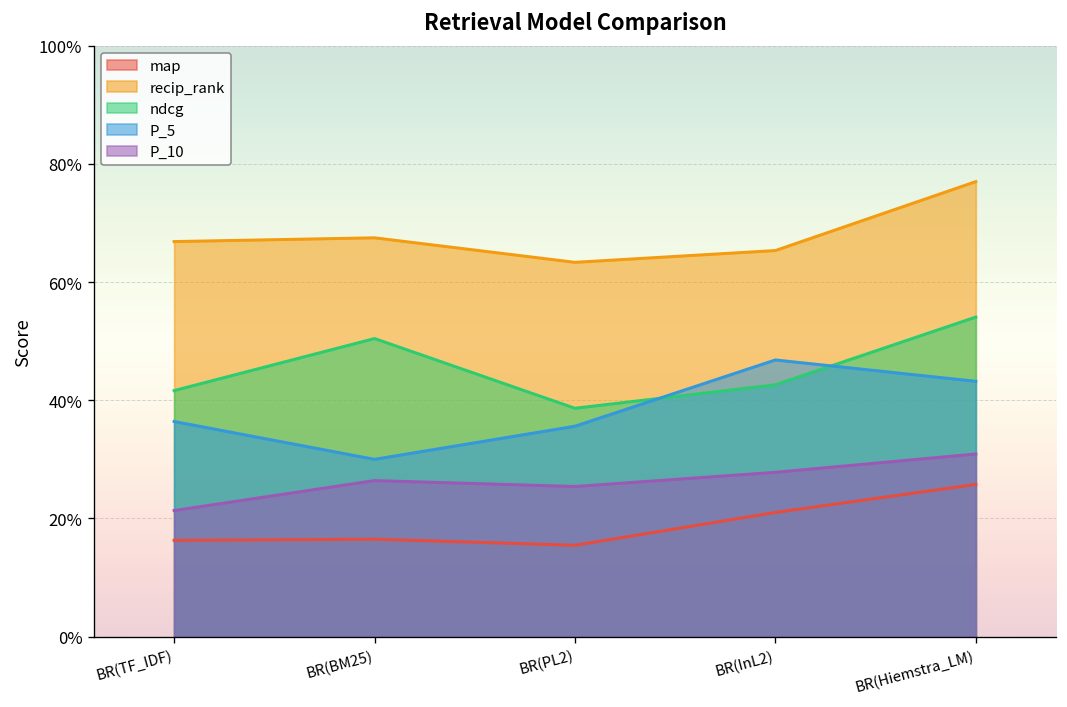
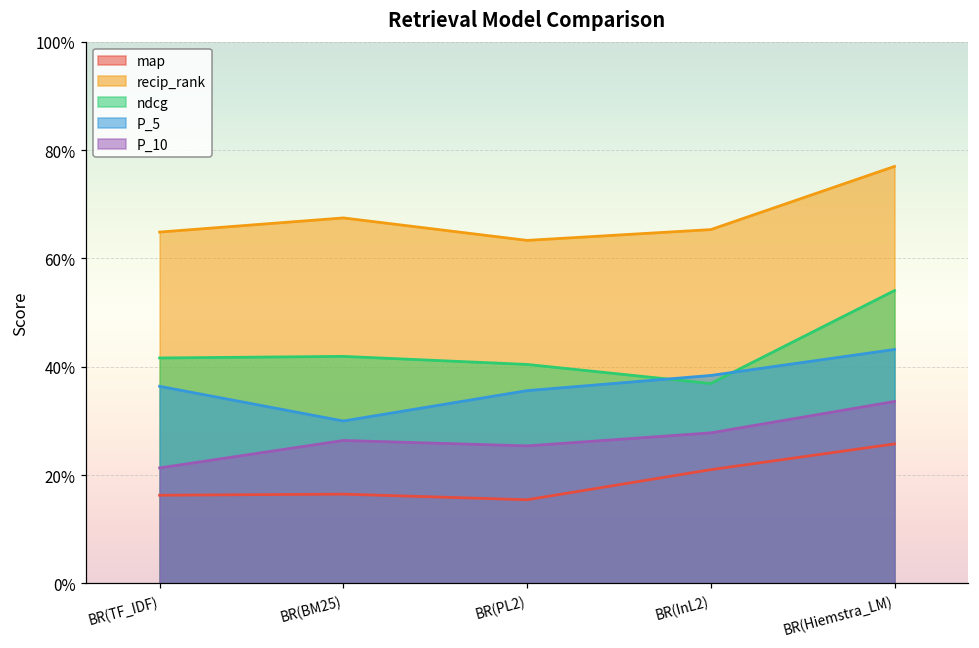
  {
    "map": {
      "BR(TF_IDF)": "16%",
      "BR(BM25)": "16%",
      "BR(PL2)": "15%",
      "BR(InL2)": "21%",
      "BR(Hiemstra_LM)": "26%"
    },
    "recip_rank": {
-     "BR(TF_IDF)": "67%",
+     "BR(TF_IDF)": "65%",
      "BR(BM25)": "67%",
      "BR(PL2)": "63%",
      "BR(InL2)": "65%",
      "BR(Hiemstra_LM)": "77%"
    },
    "ndcg": {
      "BR(TF_IDF)": "42%",
-     "BR(BM25)": "50%",
-     "BR(PL2)": "39%",
-     "BR(InL2)": "43%",
+     "BR(BM25)": "42%",
+     "BR(PL2)": "40%",
+     "BR(InL2)": "37%",
      "BR(Hiemstra_LM)": "54%"
    },
    "P_5": {
      "BR(TF_IDF)": "36%",
      "BR(BM25)": "30%",
      "BR(PL2)": "36%",
-     "BR(InL2)": "47%",
+     "BR(InL2)": "38%",
      "BR(Hiemstra_LM)": "43%"
    },
    "P_10": {
      "BR(TF_IDF)": "21%",
      "BR(BM25)": "26%",
      "BR(PL2)": "25%",
      "BR(InL2)": "28%",
-     "BR(Hiemstra_LM)": "31%"
+     "BR(Hiemstra_LM)": "34%"
    }
  }
